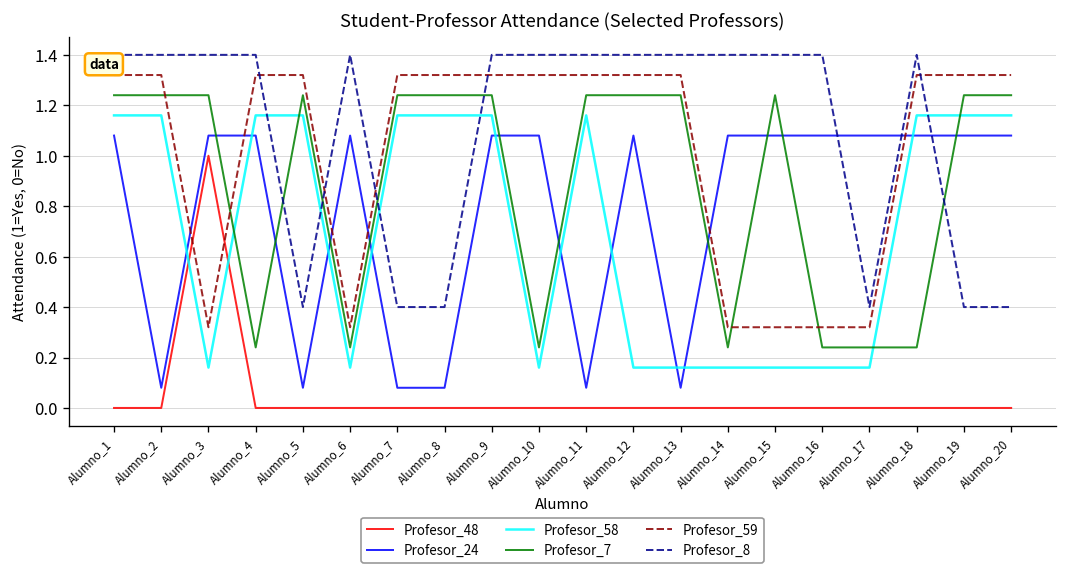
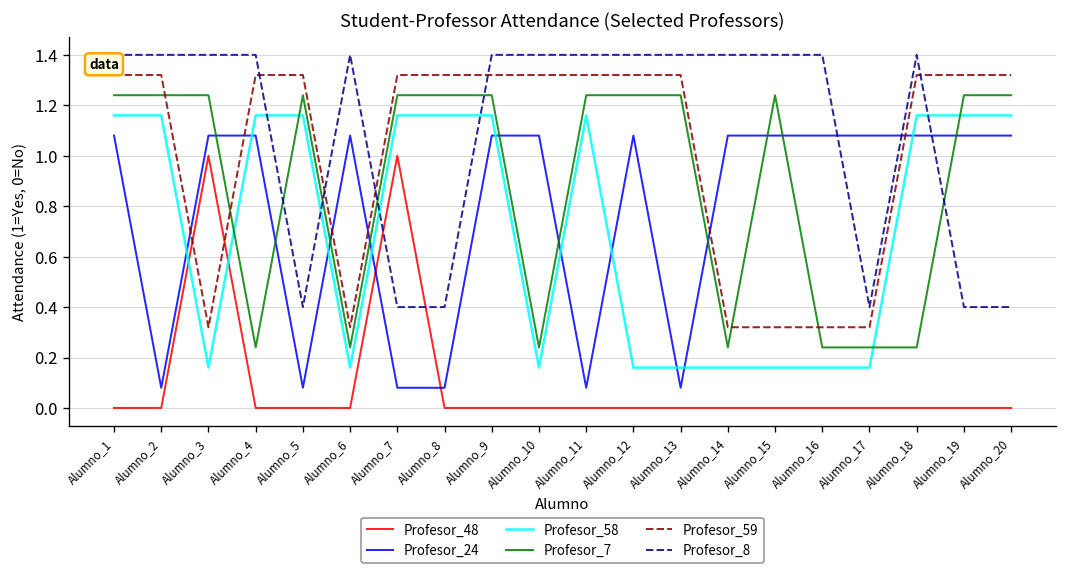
  {
    "Profesor_48": {
      "Alumno_1": 0,
      "Alumno_2": 0,
      "Alumno_3": 1,
      "Alumno_4": 0,
      "Alumno_5": 0,
      "Alumno_6": 0,
-     "Alumno_7": 0,
+     "Alumno_7": 1,
      "Alumno_8": 0,
      "Alumno_9": 0,
      "Alumno_10": 0,
      "Alumno_11": 0,
      "Alumno_12": 0,
      "Alumno_13": 0,
      "Alumno_14": 0,
      "Alumno_15": 0,
      "Alumno_16": 0,
      "Alumno_17": 0,
      "Alumno_18": 0,
      "Alumno_19": 0,
      "Alumno_20": 0
    },
    "Profesor_24": {
      "Alumno_1": 1.08,
      "Alumno_2": 0.08,
      "Alumno_3": 1.08,
      "Alumno_4": 1.08,
      "Alumno_5": 0.08,
      "Alumno_6": 1.08,
      "Alumno_7": 0.08,
      "Alumno_8": 0.08,
      "Alumno_9": 1.08,
      "Alumno_10": 1.08,
      "Alumno_11": 0.08,
      "Alumno_12": 1.08,
      "Alumno_13": 0.08,
      "Alumno_14": 1.08,
      "Alumno_15": 1.08,
      "Alumno_16": 1.08,
      "Alumno_17": 1.08,
      "Alumno_18": 1.08,
      "Alumno_19": 1.08,
      "Alumno_20": 1.08
    },
    "Profesor_58": {
      "Alumno_1": 1.16,
      "Alumno_2": 1.16,
      "Alumno_3": 0.16,
      "Alumno_4": 1.16,
      "Alumno_5": 1.16,
      "Alumno_6": 0.16,
      "Alumno_7": 1.16,
      "Alumno_8": 1.16,
      "Alumno_9": 1.16,
      "Alumno_10": 0.16,
      "Alumno_11": 1.16,
      "Alumno_12": 0.16,
      "Alumno_13": 0.16,
      "Alumno_14": 0.16,
      "Alumno_15": 0.16,
      "Alumno_16": 0.16,
      "Alumno_17": 0.16,
      "Alumno_18": 1.16,
      "Alumno_19": 1.16,
      "Alumno_20": 1.16
    },
    "Profesor_7": {
      "Alumno_1": 1.24,
      "Alumno_2": 1.24,
      "Alumno_3": 1.24,
      "Alumno_4": 0.24,
      "Alumno_5": 1.24,
      "Alumno_6": 0.24,
      "Alumno_7": 1.24,
      "Alumno_8": 1.24,
      "Alumno_9": 1.24,
      "Alumno_10": 0.24,
      "Alumno_11": 1.24,
      "Alumno_12": 1.24,
      "Alumno_13": 1.24,
      "Alumno_14": 0.24,
      "Alumno_15": 1.24,
      "Alumno_16": 0.24,
      "Alumno_17": 0.24,
      "Alumno_18": 0.24,
      "Alumno_19": 1.24,
      "Alumno_20": 1.24
    },
    "Profesor_59": {
      "Alumno_2": 1.32,
      "Alumno_3": 0.32,
      "Alumno_4": 1.32,
      "Alumno_5": 1.32,
      "Alumno_6": 0.32,
      "Alumno_7": 1.32,
      "Alumno_8": 1.32,
      "Alumno_9": 1.32,
      "Alumno_10": 1.32,
      "Alumno_11": 1.32,
      "Alumno_12": 1.32,
      "Alumno_13": 1.32,
      "Alumno_14": 0.32,
      "Alumno_15": 0.32,
      "Alumno_16": 0.32,
      "Alumno_17": 0.32,
      "Alumno_18": 1.32,
      "Alumno_19": 1.32,
      "Alumno_20": 1.32
    },
    "Profesor_8": {
      "Alumno_2": 1.40,
      "Alumno_3": 1.40,
      "Alumno_4": 1.40,
      "Alumno_5": 0.40,
      "Alumno_6": 1.40,
      "Alumno_7": 0.40,
      "Alumno_8": 0.40,
      "Alumno_9": 1.40,
      "Alumno_10": 1.40,
      "Alumno_11": 1.40,
      "Alumno_12": 1.40,
      "Alumno_13": 1.40,
      "Alumno_14": 1.40,
      "Alumno_15": 1.40,
      "Alumno_16": 1.40,
      "Alumno_17": 0.40,
      "Alumno_18": 1.40,
      "Alumno_19": 0.40,
      "Alumno_20": 0.40
    }
  }
